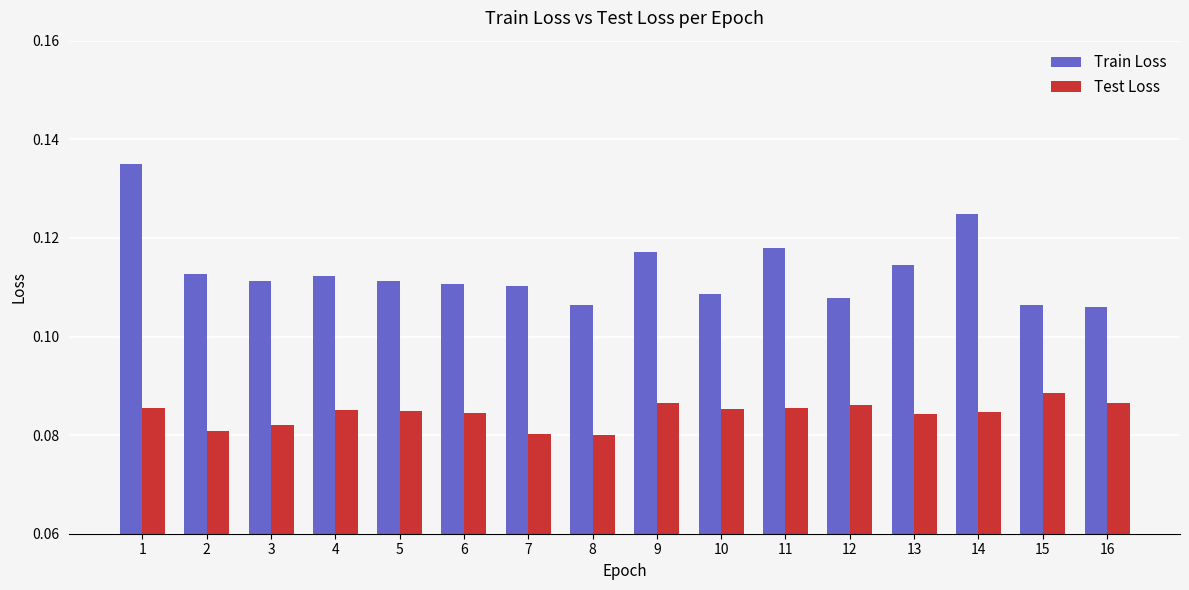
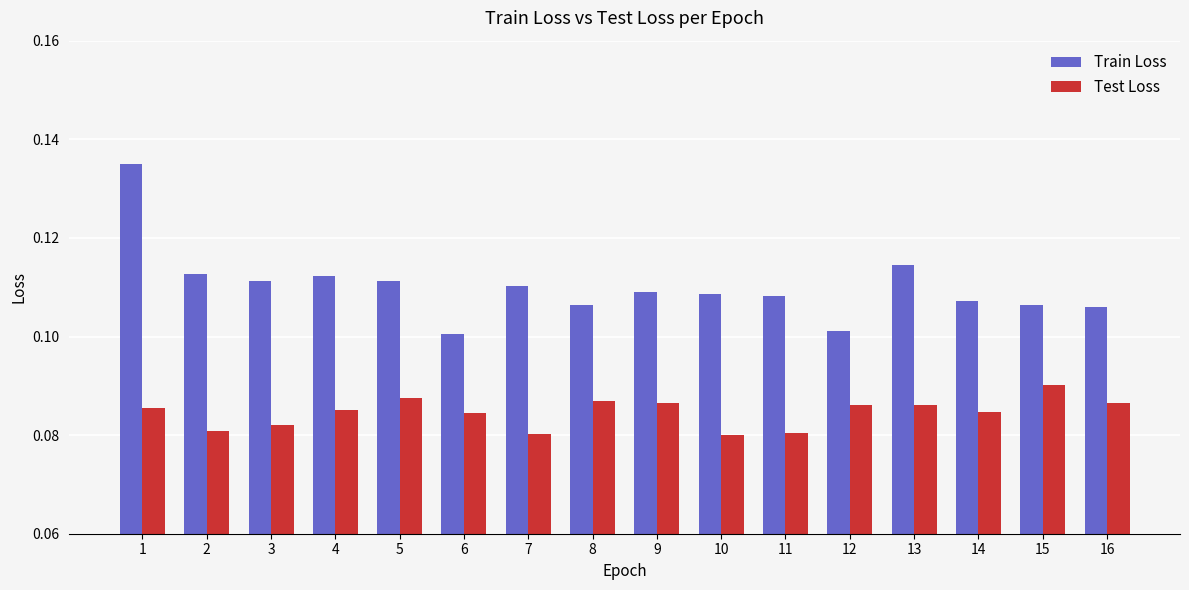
  {
    "Train Loss": {
      "1": 0.135,
      "2": 0.113,
      "3": 0.111,
      "4": 0.112,
      "5": 0.111,
-     "6": 0.111,
+     "6": 0.101,
      "7": 0.110,
      "8": 0.106,
-     "9": 0.117,
+     "9": 0.109,
      "10": 0.109,
-     "11": 0.118,
-     "12": 0.108,
+     "11": 0.108,
+     "12": 0.101,
      "13": 0.114,
-     "14": 0.125,
+     "14": 0.107,
      "15": 0.106,
      "16": 0.106
    },
    "Test Loss": {
      "1": 0.086,
      "2": 0.081,
      "3": 0.082,
      "4": 0.085,
-     "5": 0.085,
+     "5": 0.087,
      "6": 0.084,
      "7": 0.080,
-     "8": 0.080,
+     "8": 0.087,
      "9": 0.086,
-     "10": 0.085,
-     "11": 0.085,
+     "10": 0.080,
+     "11": 0.080,
      "12": 0.086,
-     "13": 0.084,
+     "13": 0.086,
      "14": 0.085,
-     "15": 0.088,
+     "15": 0.090,
      "16": 0.087
    }
  }
